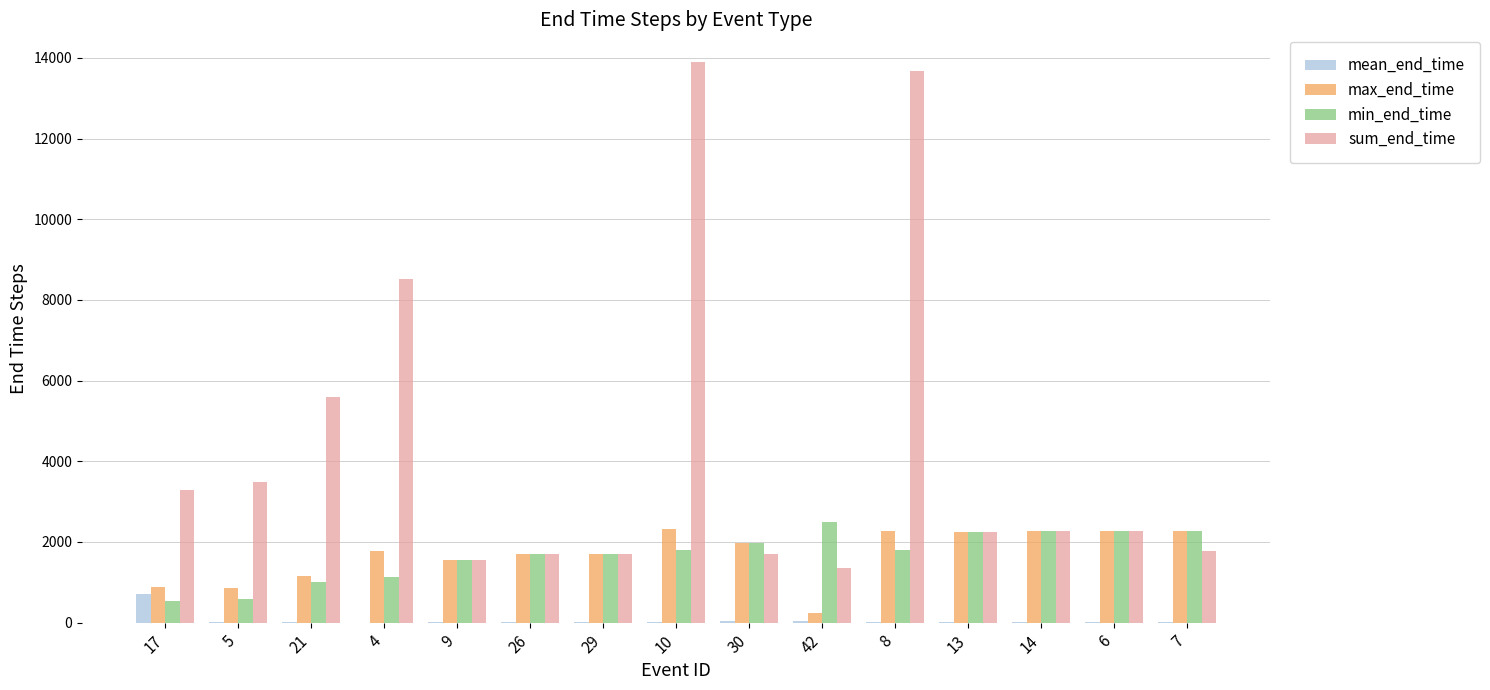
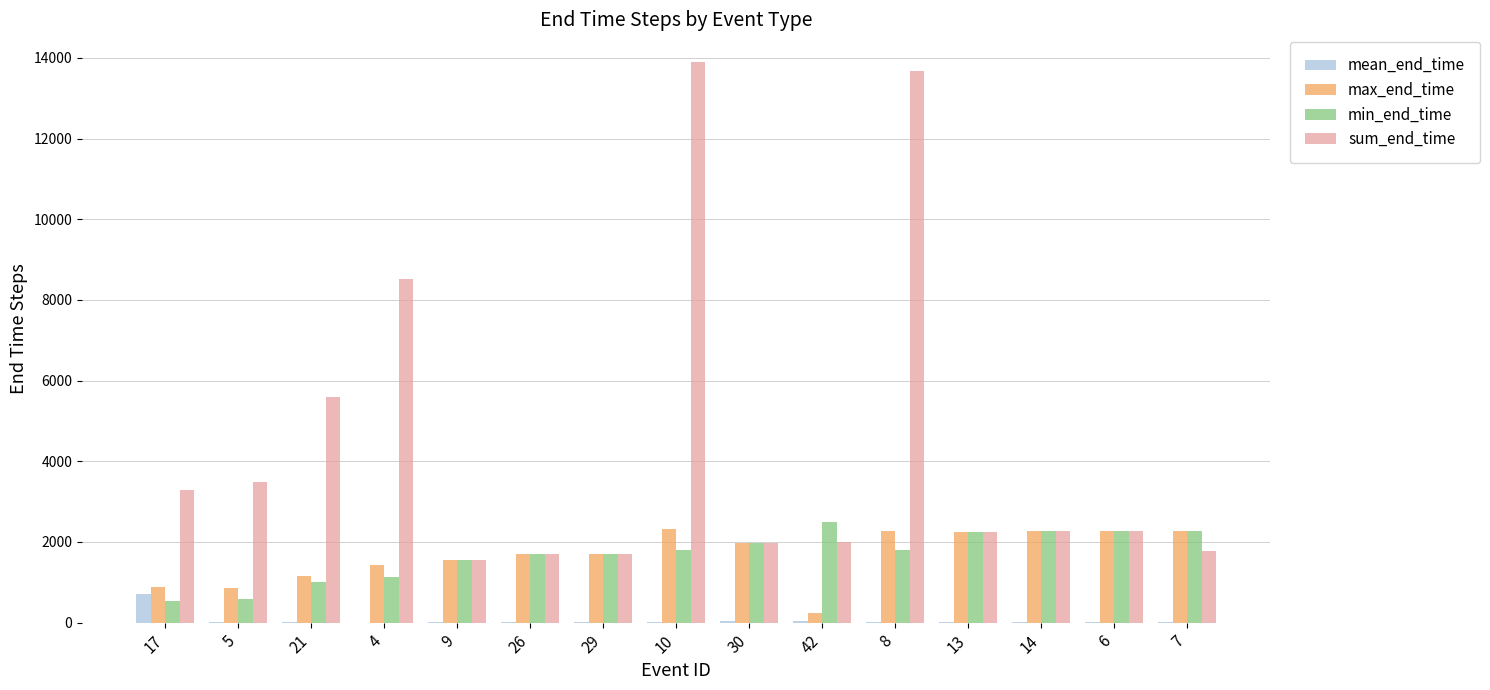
  {
    "mean_end_time": {
      "17": 700
    },
    "max_end_time": {
      "17": 900,
      "5": 900,
      "21": 1200,
-     "4": 1800,
+     "4": 1400,
      "9": 1600,
      "26": 1700,
      "29": 1700,
      "10": 2300,
      "30": 2000,
      "42": 200,
      "8": 2300,
      "13": 2300,
      "14": 2300,
      "6": 2300,
      "7": 2300
    },
    "min_end_time": {
      "17": 500,
      "5": 600,
      "21": 1000,
      "4": 1100,
      "9": 1600,
      "26": 1700,
      "29": 1700,
      "10": 1800,
      "30": 2000,
      "42": 2500,
      "8": 1800,
      "13": 2300,
      "14": 2300,
      "6": 2300,
      "7": 2300
    },
    "sum_end_time": {
      "17": 3300,
      "5": 3500,
      "21": 5600,
      "4": 8500,
      "9": 1600,
      "26": 1700,
      "29": 1700,
      "10": 13900,
-     "30": 1700,
-     "42": 1400,
+     "30": 2000,
+     "42": 2000,
      "8": 13700,
      "13": 2300,
      "14": 2300,
      "6": 2300,
      "7": 1800
    }
  }
